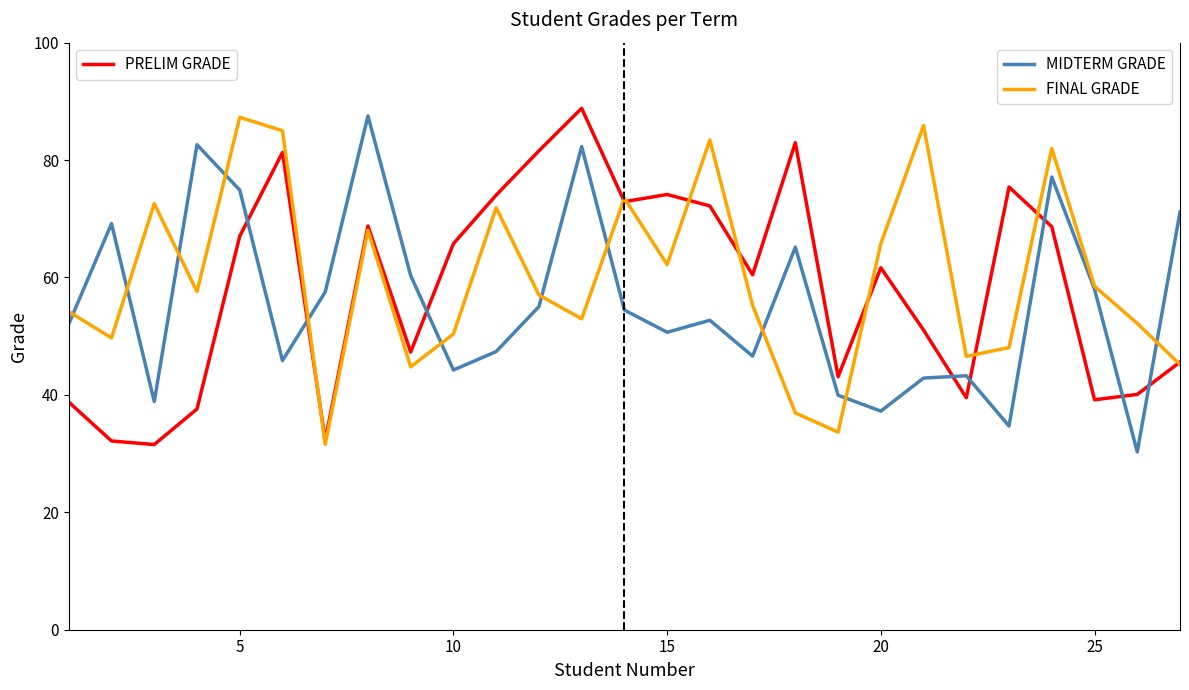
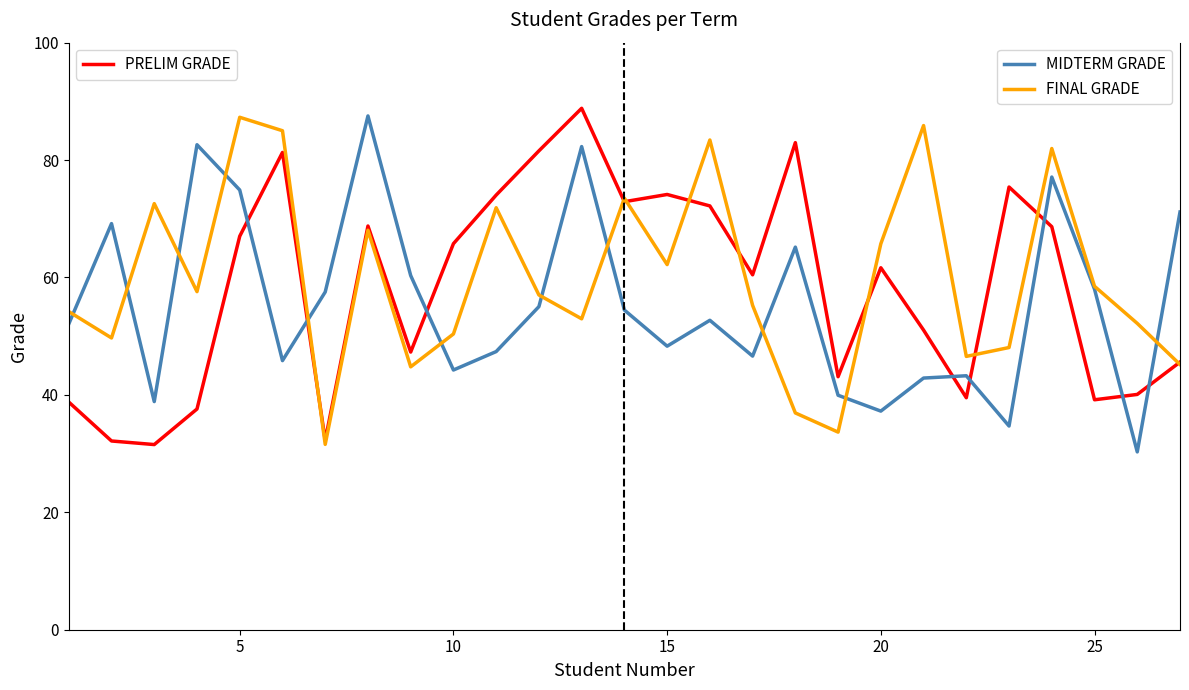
  {
    "MIDTERM GRADE": {
      "5": 75,
      "10": 44,
-     "15": 51,
+     "15": 48,
      "20": 37,
      "25": 58
    },
    "FINAL GRADE": {
      "5": 87,
      "10": 50,
      "15": 62,
      "20": 66,
      "25": 59
    }
  }
